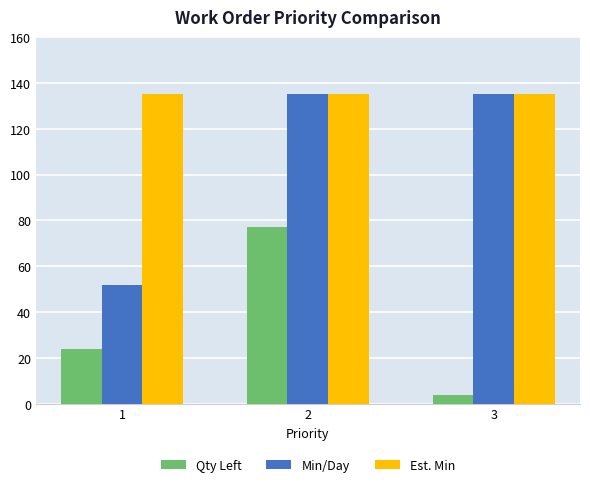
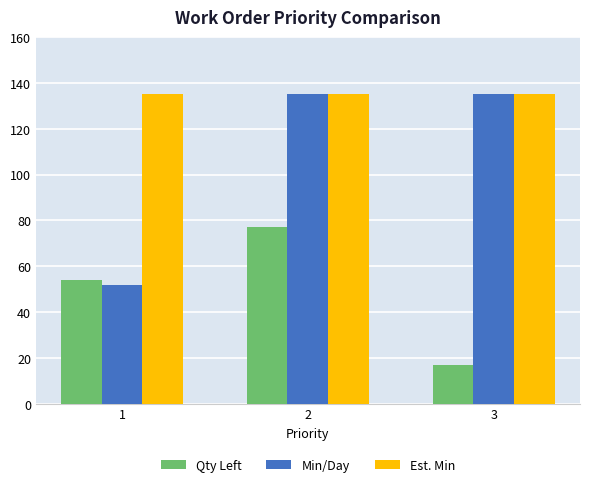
  {
    "Qty Left": {
-     "1": 24,
+     "1": 54,
      "2": 77,
-     "3": 4
+     "3": 17
    },
    "Min/Day": {
      "1": 52,
      "2": 135,
      "3": 135
    },
    "Est. Min": {
      "1": 135,
      "2": 135,
      "3": 135
    }
  }
